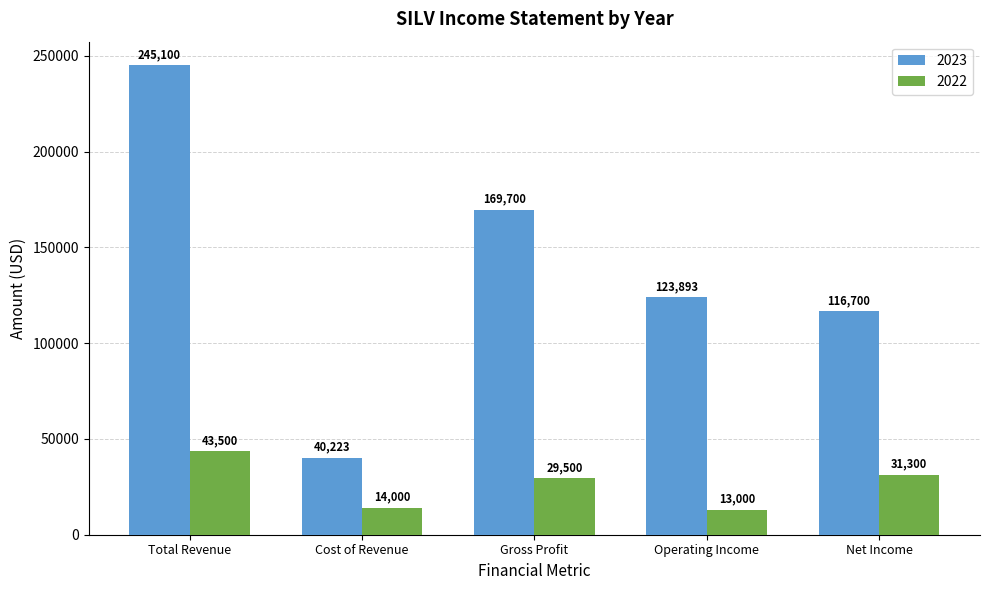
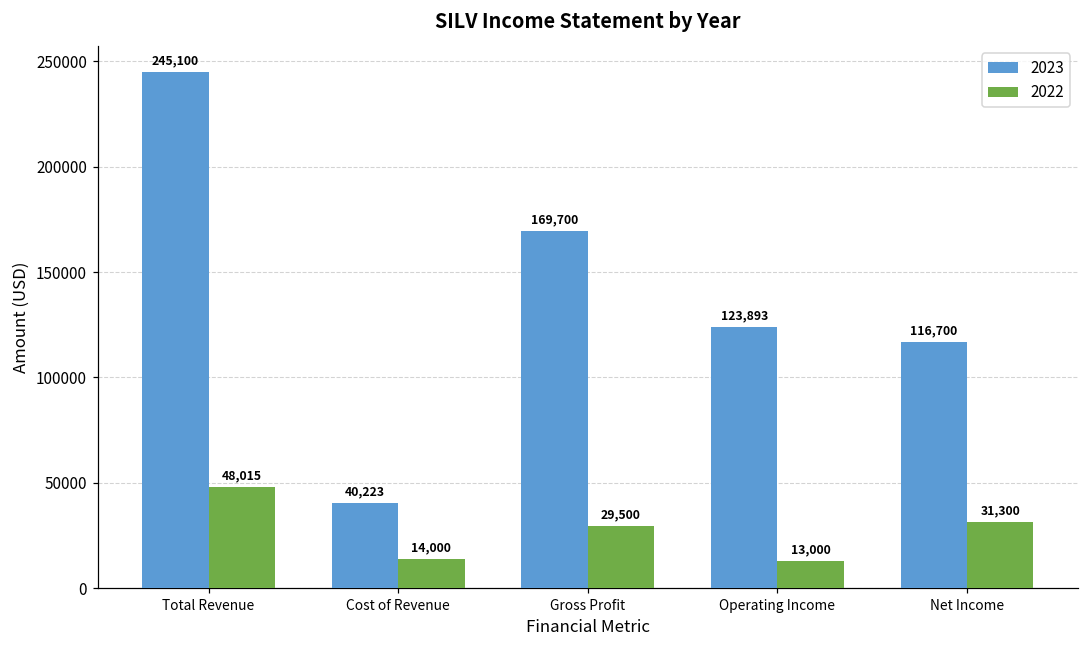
  {
    "2023": {
      "Total Revenue": "245,100",
      "Cost of Revenue": "40,223",
      "Gross Profit": "169,700",
      "Operating Income": "123,893",
      "Net Income": "116,700"
    },
    "2022": {
-     "Total Revenue": "43,500",
+     "Total Revenue": "48,015",
      "Cost of Revenue": "14,000",
      "Gross Profit": "29,500",
      "Operating Income": "13,000",
      "Net Income": "31,300"
    }
  }
